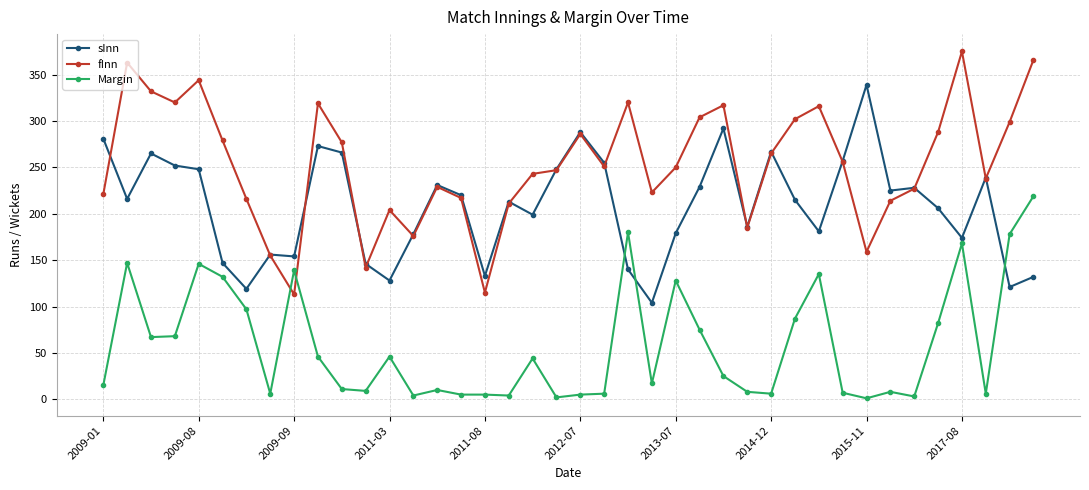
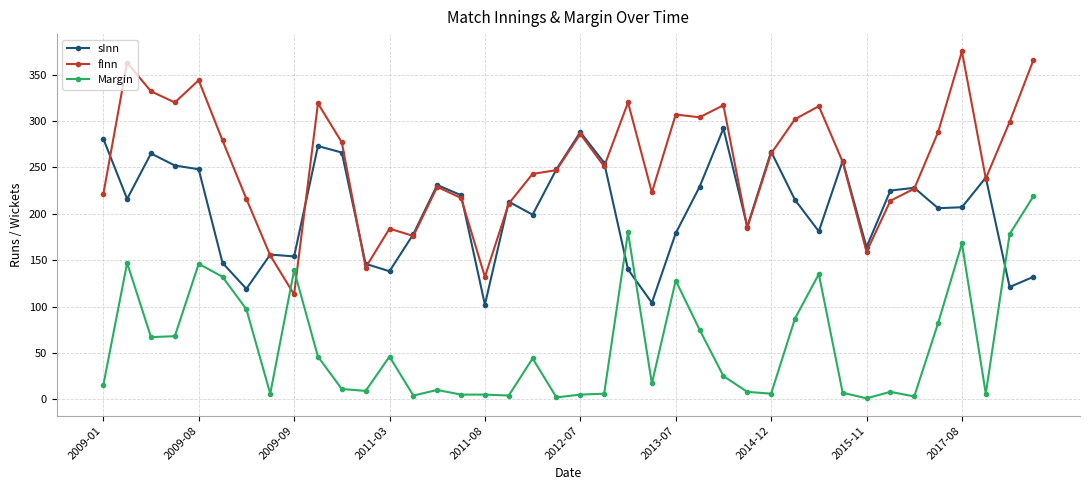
  {
    "sInn": {
      "2009-01": 280,
      "2009-08": 250,
      "2009-09": 150,
-     "2011-03": 130,
-     "2011-08": 130,
+     "2011-03": 140,
+     "2011-08": 100,
      "2013-07": 180,
-     "2015-11": 340,
-     "2017-08": 170
+     "2015-11": 160,
+     "2017-08": 210
    },
    "fInn": {
      "2009-01": 220,
      "2009-08": 340,
      "2009-09": 110,
-     "2011-03": 200,
-     "2011-08": 120,
-     "2013-07": 250,
+     "2011-03": 180,
+     "2011-08": 130,
+     "2013-07": 310,
      "2015-11": 160,
      "2017-08": 380
    },
    "Margin": {
      "2009-01": 20,
      "2009-08": 150,
      "2009-09": 140,
      "2011-03": 50,
      "2011-08": 10,
      "2012-07": 10,
      "2013-07": 130,
      "2014-12": 10,
      "2015-11": 0,
      "2017-08": 170
    }
  }
